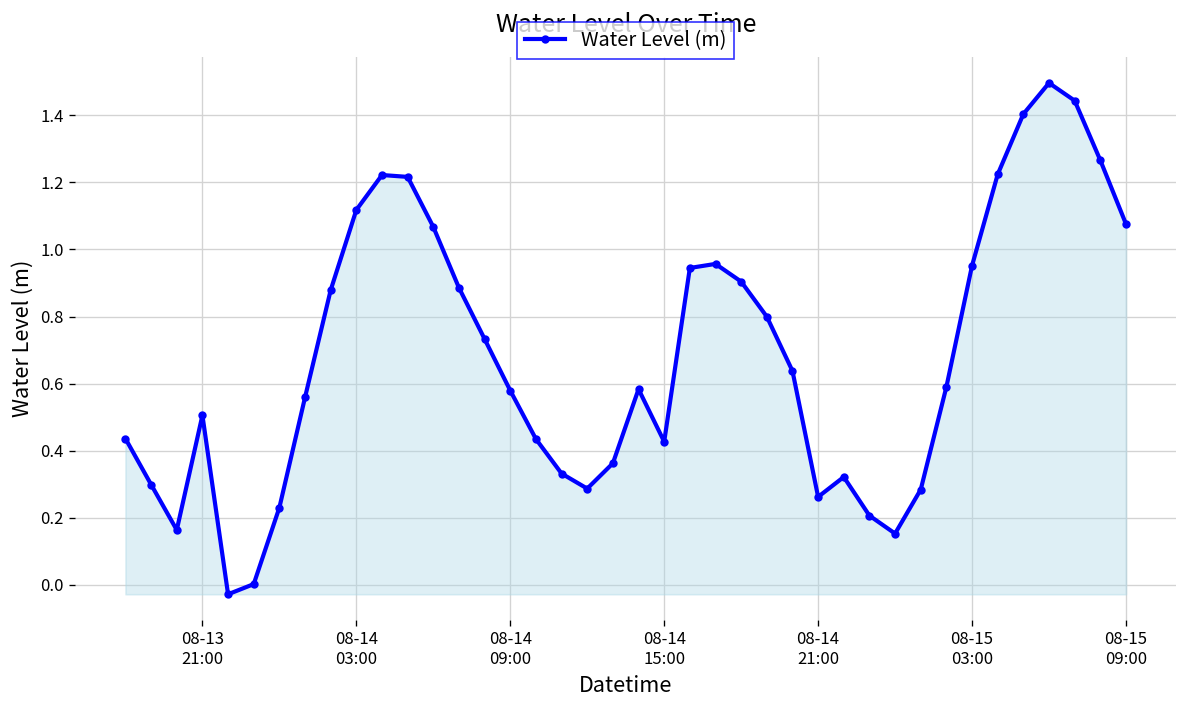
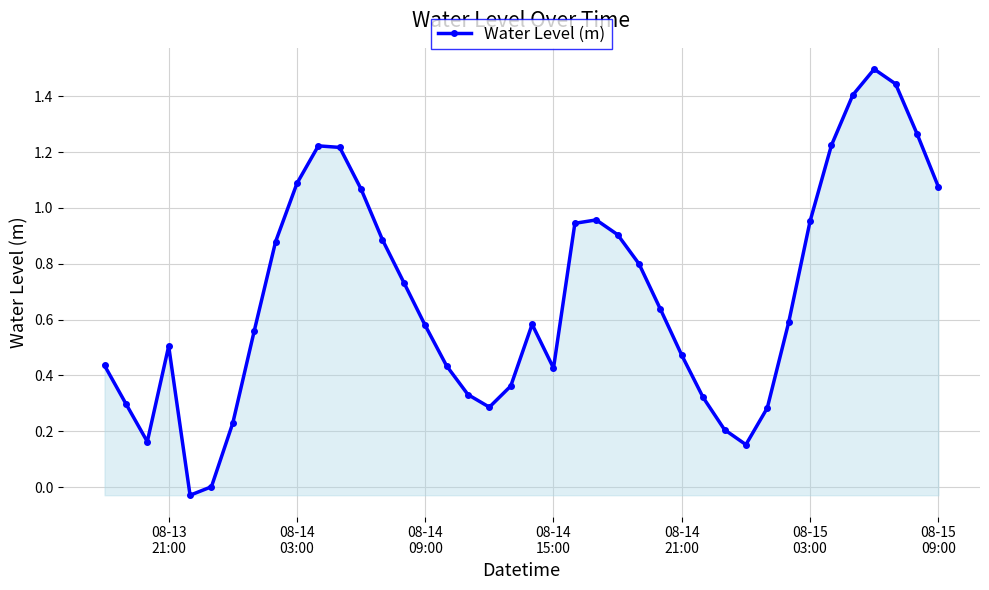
  {
    "08-13 21:00": 0.51,
-   "08-14 03:00": 1.12,
+   "08-14 03:00": 1.09,
    "08-14 09:00": 0.58,
    "08-14 15:00": 0.43,
-   "08-14 21:00": 0.26,
+   "08-14 21:00": 0.47,
    "08-15 03:00": 0.95,
    "08-15 09:00": 1.08
  }
